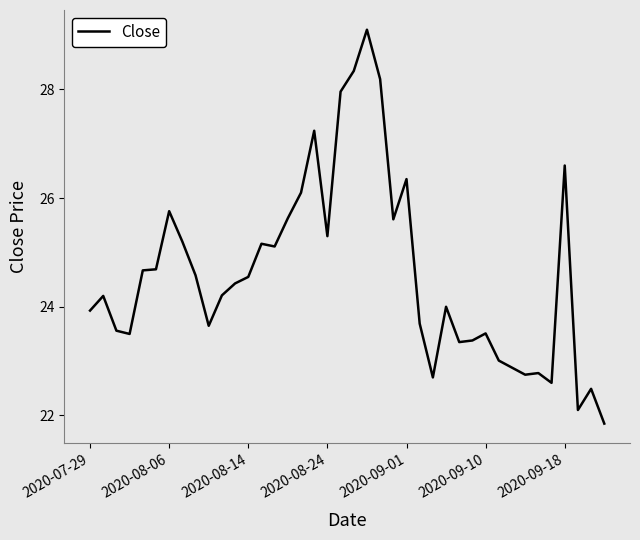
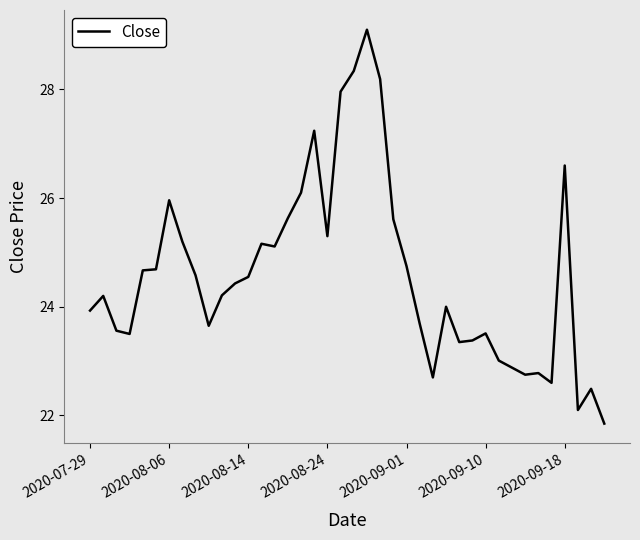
  {
    "2020-07-29": 23.9,
-   "2020-08-06": 25.8,
+   "2020-08-06": 26.0,
    "2020-08-14": 24.6,
    "2020-08-24": 25.3,
-   "2020-09-01": 26.4,
+   "2020-09-01": 24.8,
    "2020-09-10": 23.5,
    "2020-09-18": 26.6
  }
